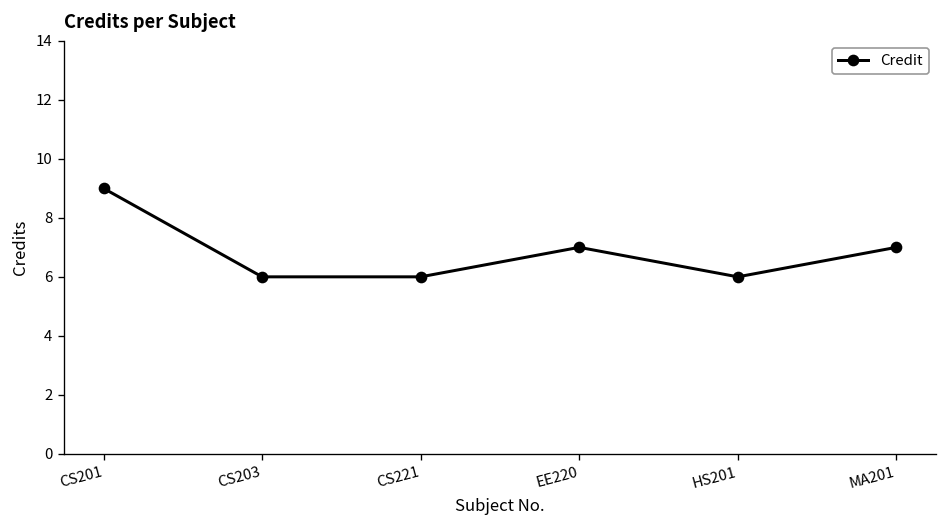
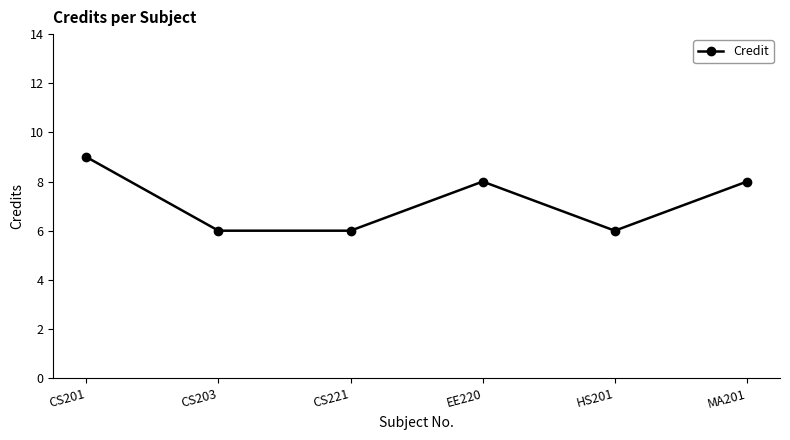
  {
    "CS201": 9,
    "CS203": 6,
    "CS221": 6,
-   "EE220": 7,
+   "EE220": 8,
    "HS201": 6,
-   "MA201": 7
+   "MA201": 8
  }
